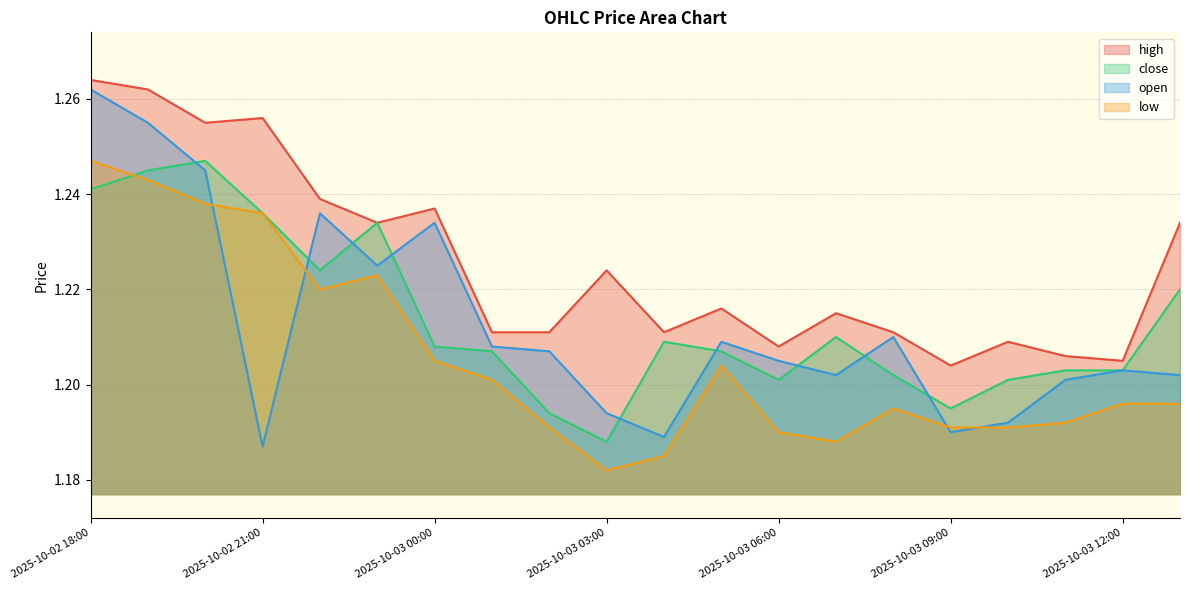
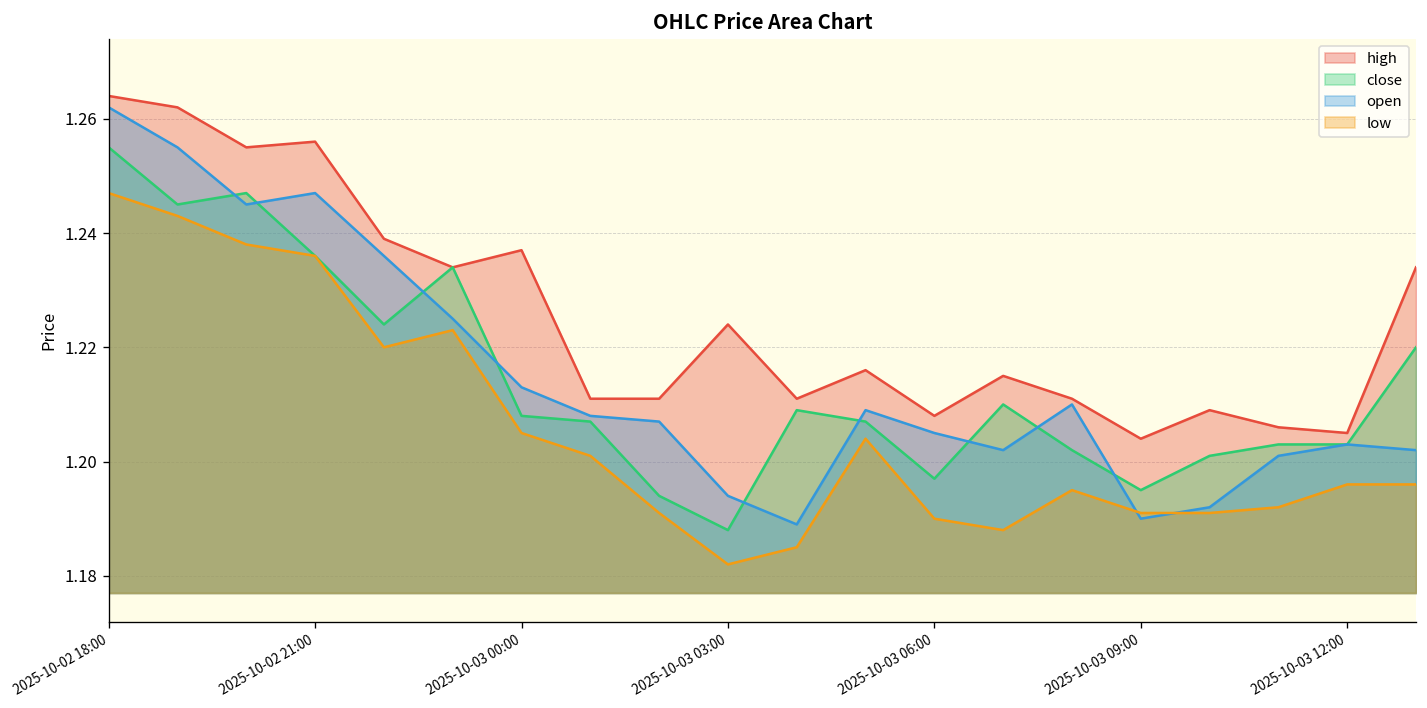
  {
    "close": {
-     "2025-10-02 18:00": 1.241,
+     "2025-10-02 18:00": 1.255,
      "2025-10-03 00:00": 1.208,
      "2025-10-03 03:00": 1.188,
-     "2025-10-03 06:00": 1.201,
+     "2025-10-03 06:00": 1.197,
      "2025-10-03 09:00": 1.195
    },
    "open": {
      "2025-10-02 18:00": 1.262,
-     "2025-10-02 21:00": 1.187,
-     "2025-10-03 00:00": 1.234,
+     "2025-10-02 21:00": 1.247,
+     "2025-10-03 00:00": 1.213,
      "2025-10-03 03:00": 1.194,
      "2025-10-03 06:00": 1.205,
      "2025-10-03 09:00": 1.190
    }
  }
